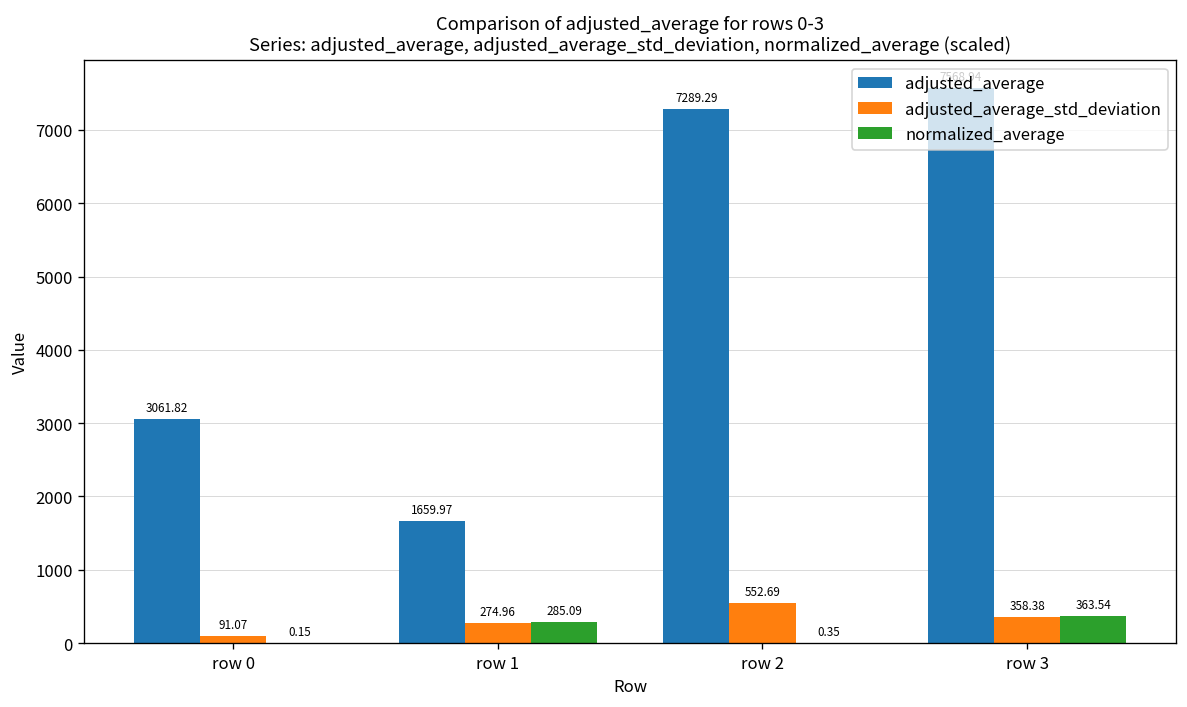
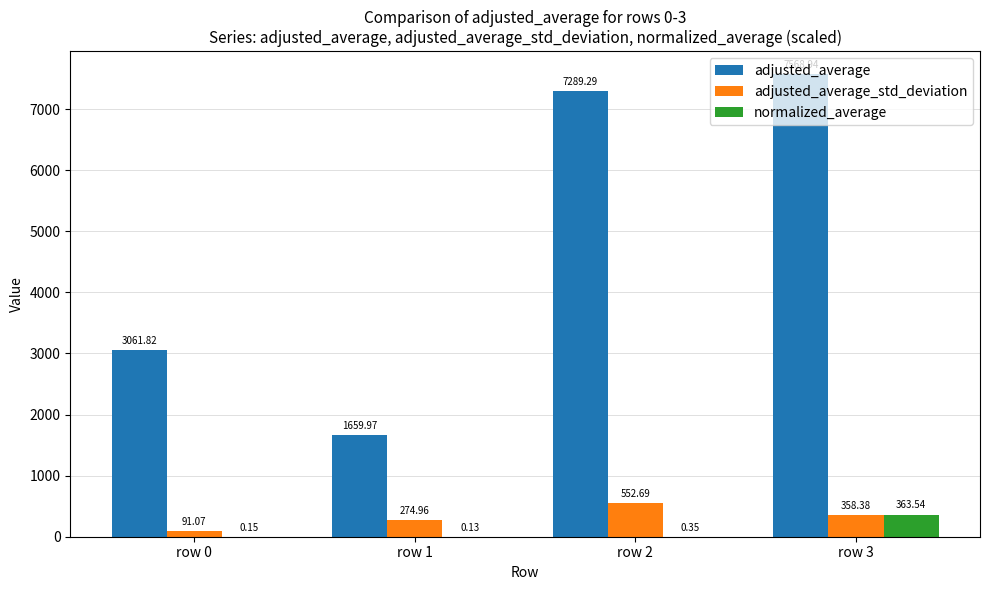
  {
    "adjusted_average": {
      "row 0": 3061.82,
      "row 1": 1659.97,
      "row 2": 7289.29
    },
    "adjusted_average_std_deviation": {
      "row 0": 91.07,
      "row 1": 274.96,
      "row 2": 552.69,
      "row 3": 358.38
    },
    "normalized_average": {
      "row 0": 0.15,
-     "row 1": 285.09,
+     "row 1": 0.13,
      "row 2": 0.35,
      "row 3": 363.54
    }
  }
